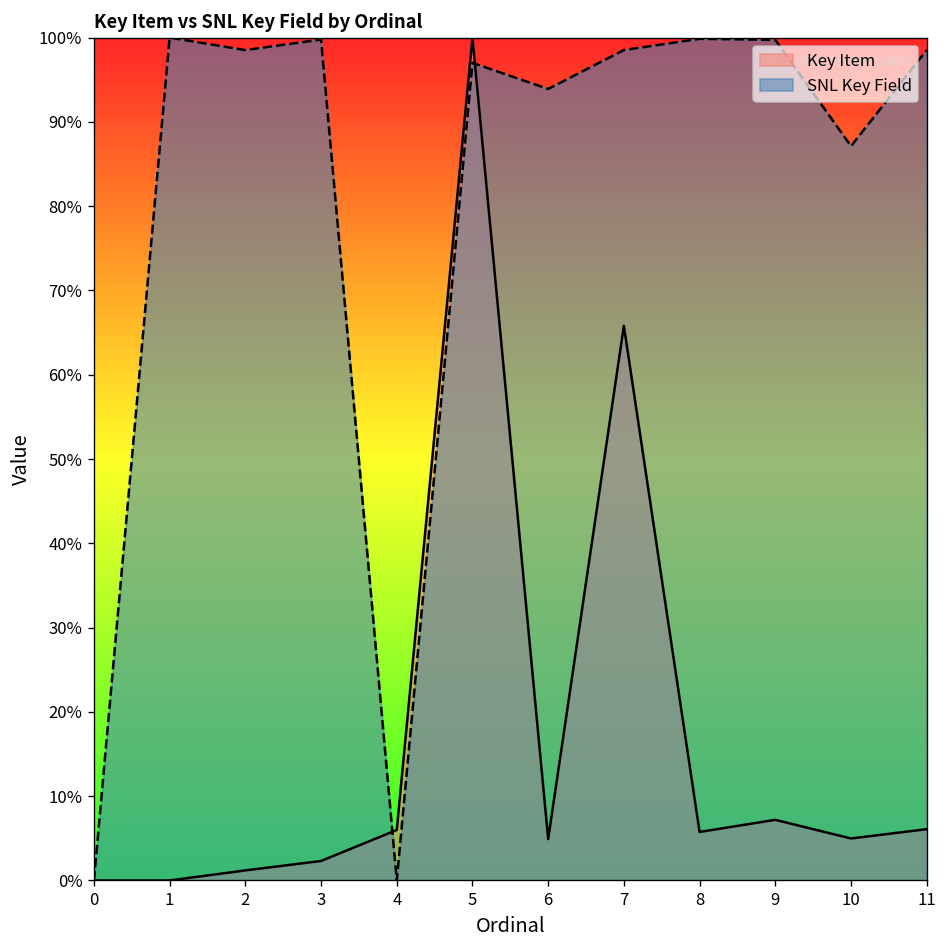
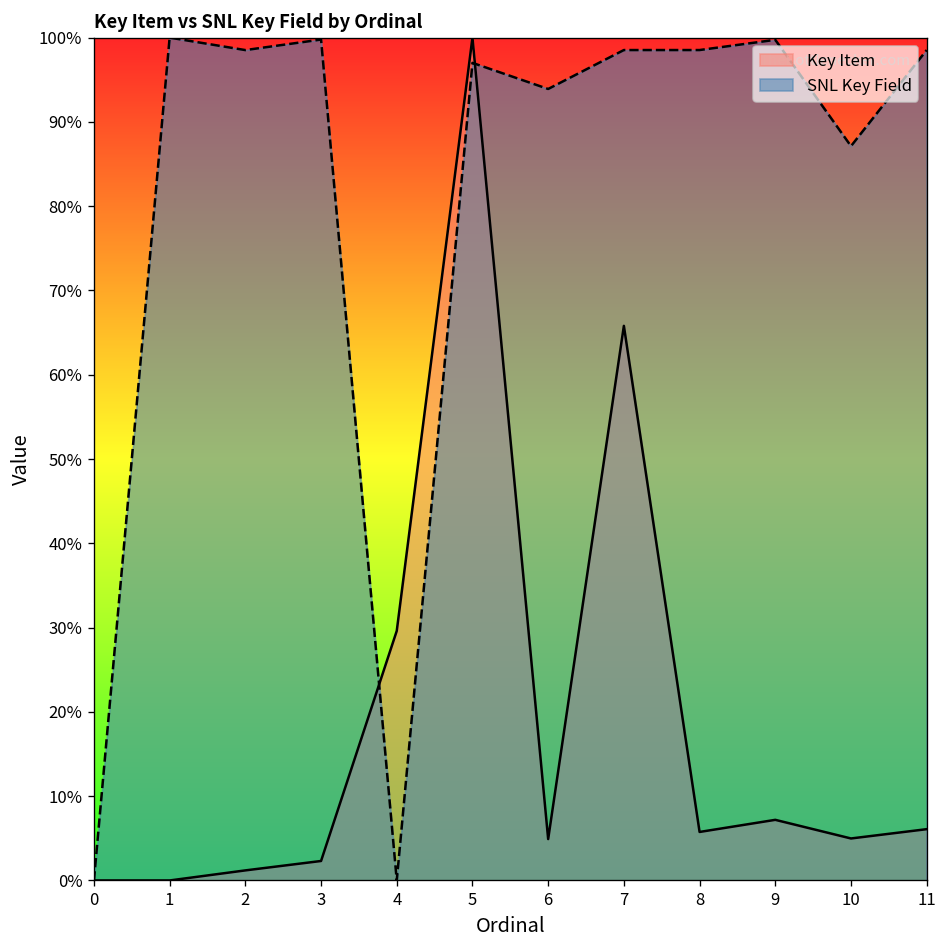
  {
    "Key Item": {
      "1": "0%",
      "2": "1%",
      "3": "2%",
-     "4": "6%",
+     "4": "30%",
      "5": "100%",
      "6": "5%",
      "7": "66%",
      "8": "6%",
      "9": "7%",
      "10": "5%",
      "11": "6%"
    },
    "SNL Key Field": {
      "1": "100%",
      "2": "99%",
      "3": "100%",
      "4": "0%",
      "5": "97%",
      "6": "94%",
      "7": "99%",
-     "8": "100%",
+     "8": "99%",
      "9": "100%",
      "10": "87%",
      "11": "99%"
    }
  }
